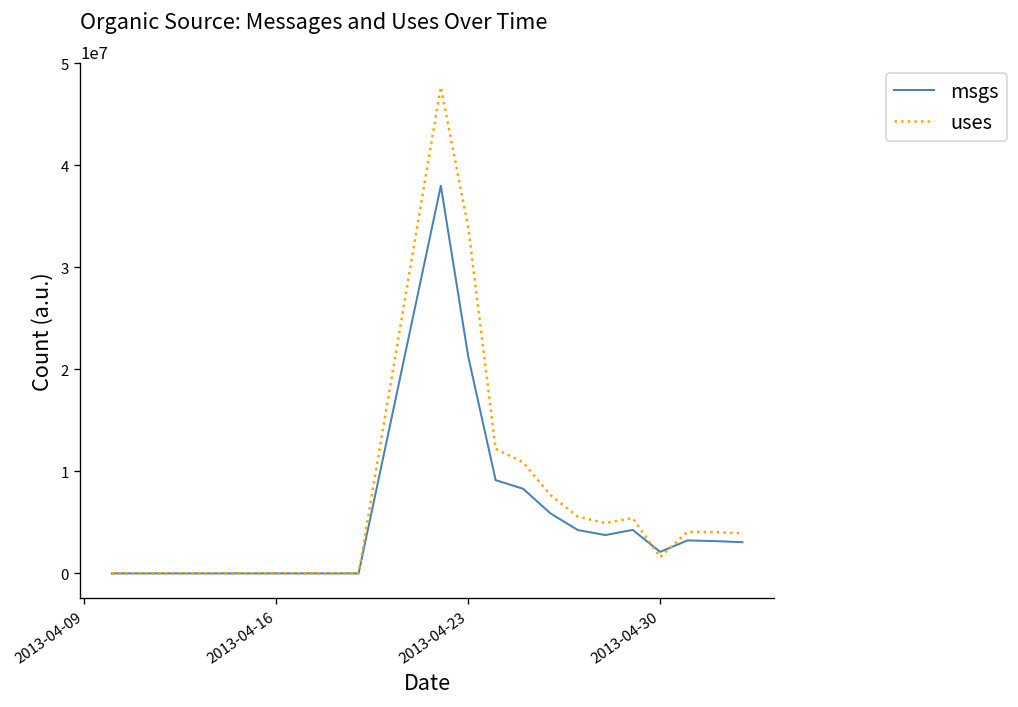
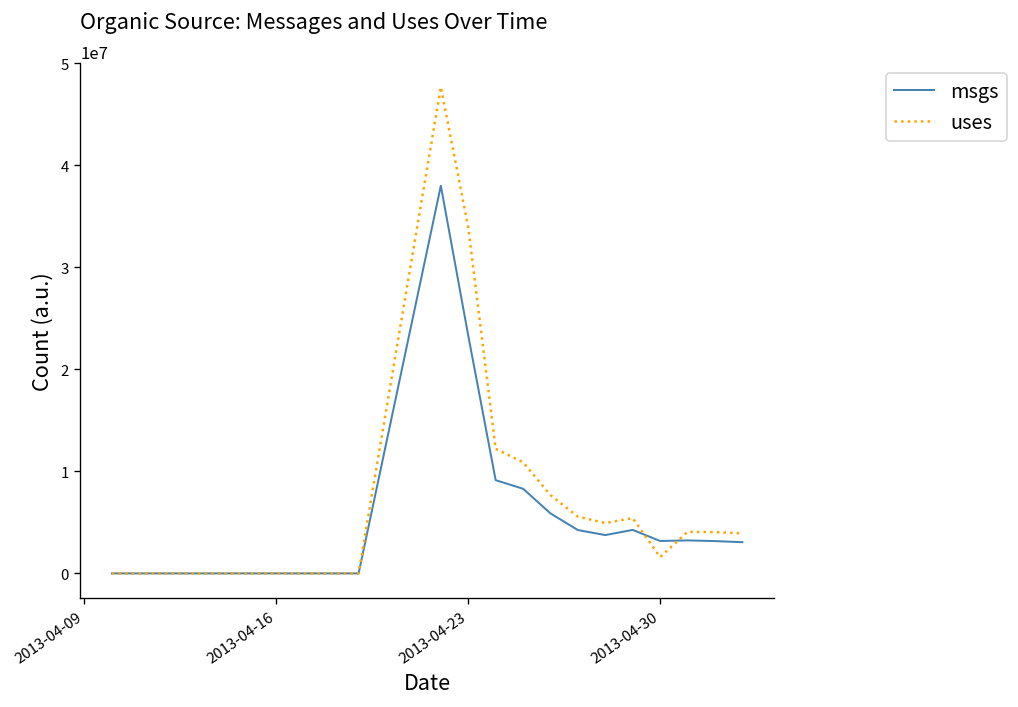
  {
    "msgs": {
-     "2013-04-23": 21000000,
-     "2013-04-30": 2000000
+     "2013-04-23": 23000000,
+     "2013-04-30": 3000000
    },
    "uses": {
      "2013-04-23": 34000000,
      "2013-04-30": 2000000
    }
  }
